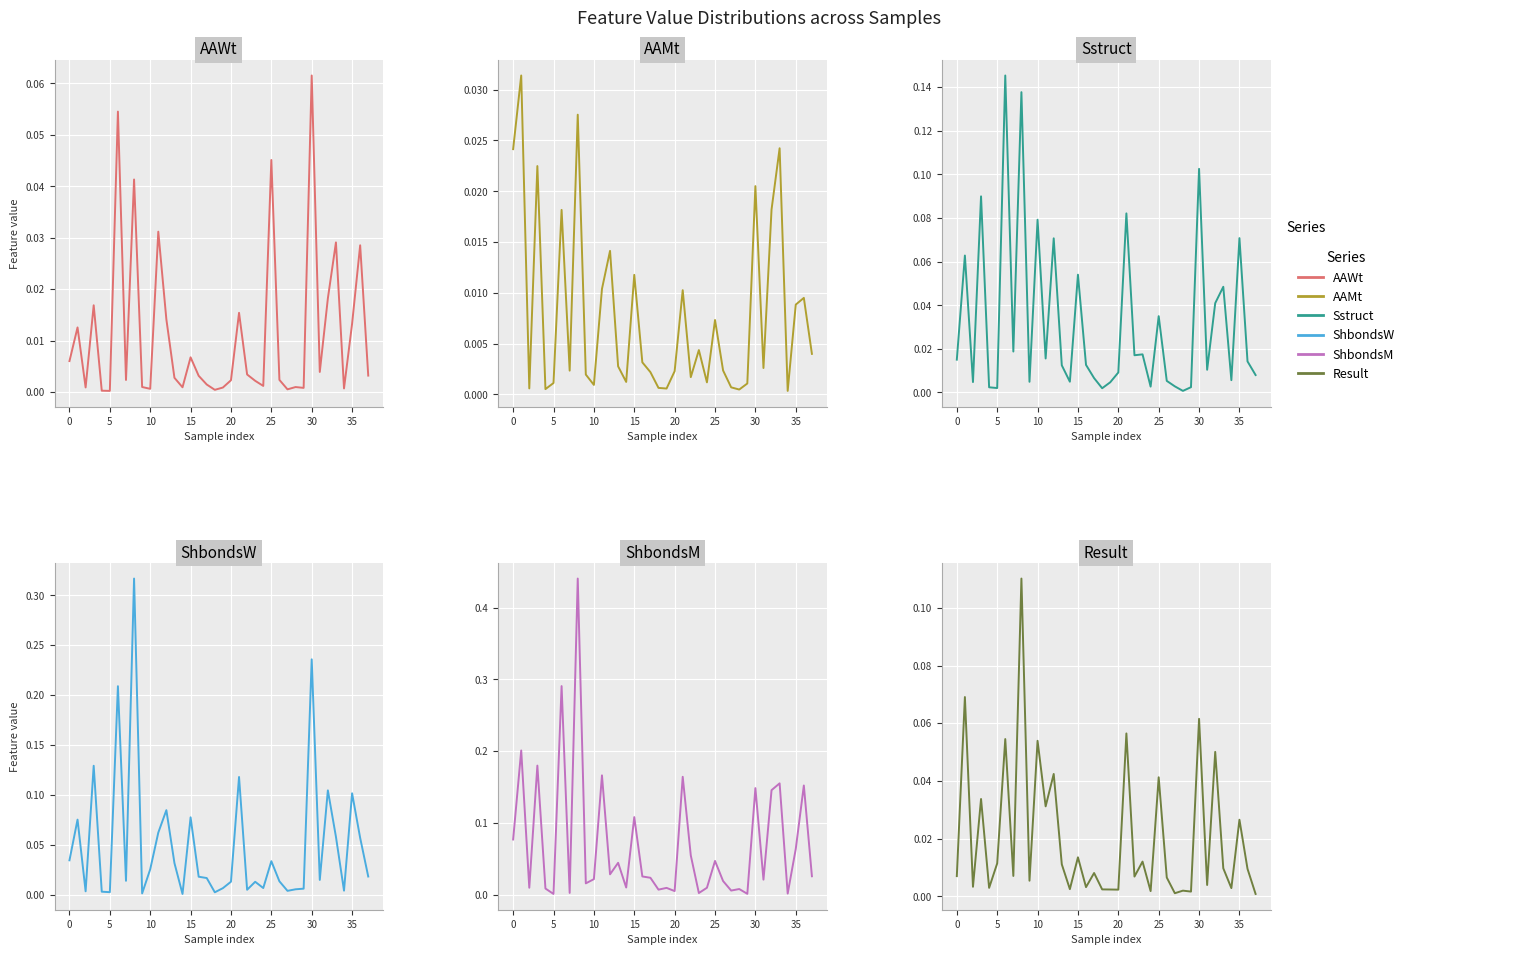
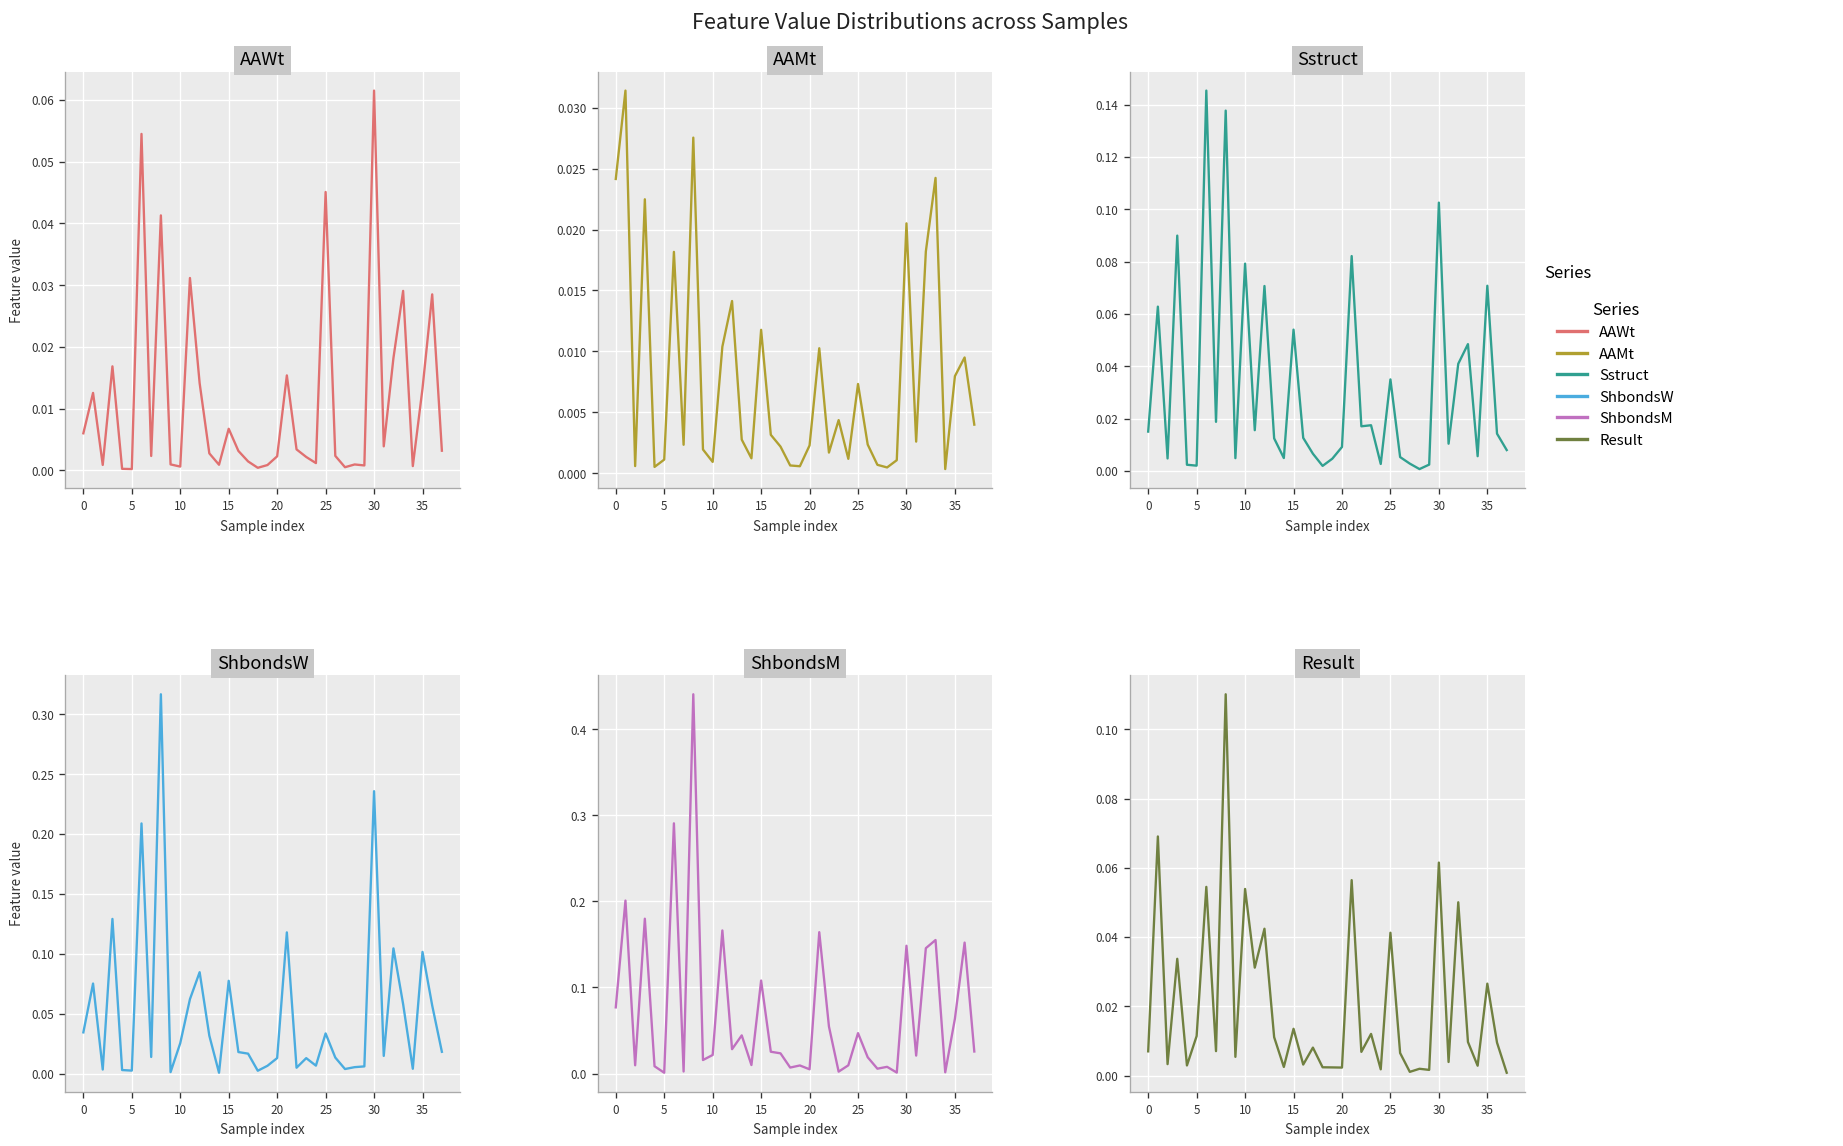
  {
    "AAWt": {
      "0": 0.006,
      "5": 0.000,
      "10": 0.001,
      "15": 0.007,
      "20": 0.002,
      "25": 0.045,
      "30": 0.062,
      "35": 0.013
    },
    "AAMt": {
      "0": 0.0241,
      "5": 0.0011,
      "10": 0.0009,
      "15": 0.0118,
      "20": 0.0023,
      "25": 0.0073,
      "30": 0.0205,
-     "35": 0.0088
+     "35": 0.0080
    },
    "Sstruct": {
      "0": 0.015,
      "5": 0.002,
      "10": 0.079,
      "15": 0.054,
      "20": 0.009,
      "25": 0.035,
      "30": 0.103,
      "35": 0.071
    },
    "ShbondsW": {
      "0": 0.03,
      "5": 0.00,
      "10": 0.03,
      "15": 0.08,
      "20": 0.01,
      "25": 0.03,
      "30": 0.24,
      "35": 0.10
    },
    "ShbondsM": {
      "0": 0.08,
      "5": 0.00,
      "10": 0.02,
      "15": 0.11,
      "20": 0.00,
      "25": 0.05,
      "30": 0.15,
      "35": 0.06
    },
    "Result": {
      "0": 0.007,
      "5": 0.011,
      "10": 0.054,
      "15": 0.014,
      "20": 0.002,
      "25": 0.041,
      "30": 0.062,
      "35": 0.027
    }
  }
